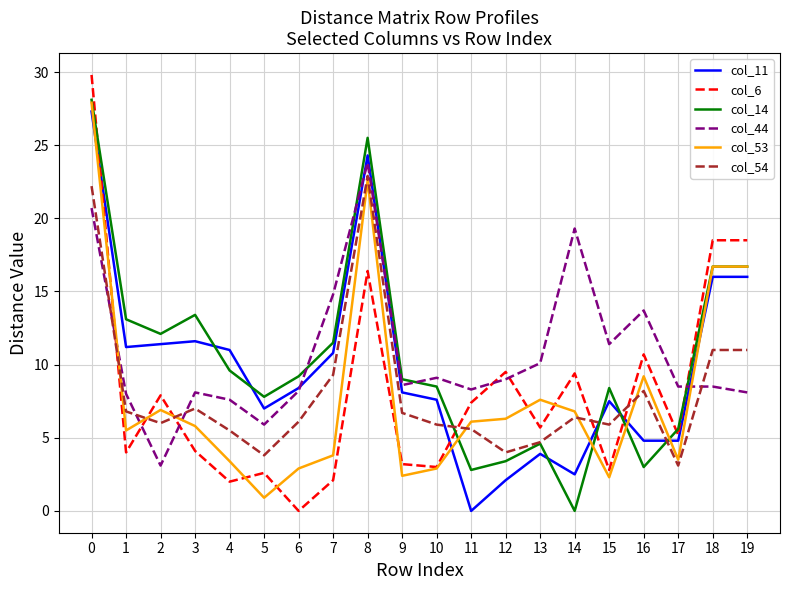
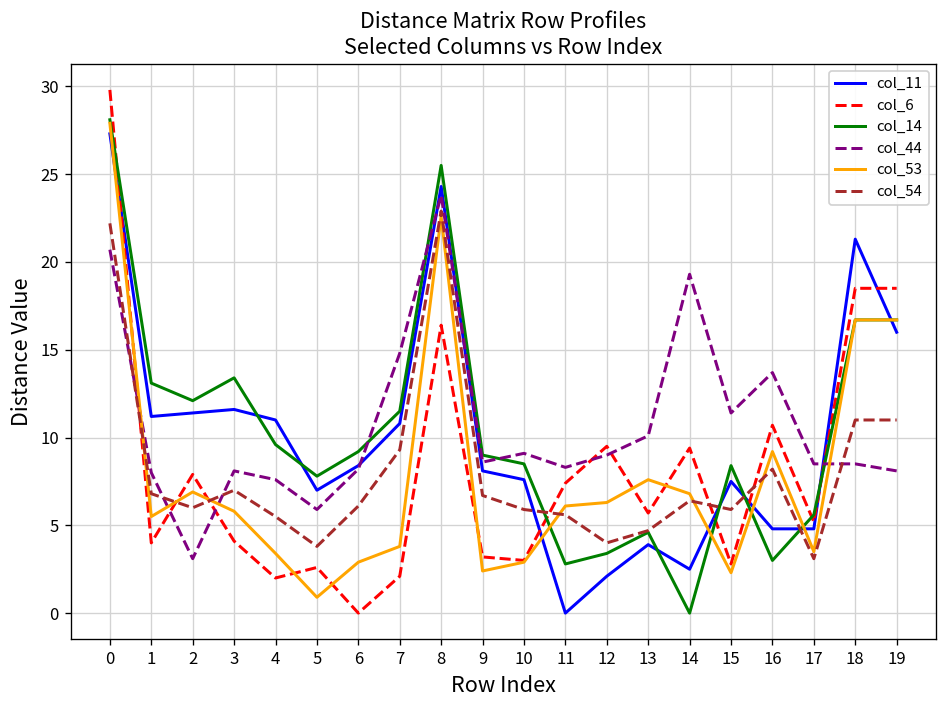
  {
    "col_11": {
      "0": 27.3,
      "1": 11.2,
      "2": 11.4,
      "3": 11.6,
      "4": 11.0,
      "5": 7.0,
      "6": 8.4,
      "7": 10.8,
      "8": 24.3,
      "9": 8.1,
      "10": 7.6,
      "11": 0.0,
      "12": 2.1,
      "13": 3.9,
      "14": 2.5,
      "15": 7.5,
      "16": 4.8,
      "17": 4.8,
-     "18": 16.0,
+     "18": 21.3,
      "19": 16.0
    },
    "col_6": {
      "0": 29.8,
      "1": 4.0,
      "2": 7.9,
      "3": 4.1,
      "4": 2.0,
      "5": 2.6,
      "6": 0.0,
      "7": 2.1,
      "8": 16.4,
      "9": 3.2,
      "11": 7.4,
      "12": 9.5,
      "13": 5.7,
      "14": 9.4,
      "15": 2.8,
      "16": 10.7,
      "17": 5.2,
      "18": 18.5,
      "19": 18.5
    },
    "col_14": {
      "0": 28.1,
      "1": 13.1,
      "2": 12.1,
      "3": 13.4,
      "4": 9.6,
      "5": 7.8,
      "6": 9.2,
      "7": 11.5,
      "8": 25.5,
      "9": 9.0,
      "10": 8.5,
      "11": 2.8,
      "12": 3.4,
      "14": 0.0,
      "15": 8.4,
      "16": 3.0,
      "17": 5.6
    },
    "col_44": {
      "0": 20.7,
      "1": 8.0,
      "2": 3.1,
      "3": 8.1,
      "4": 7.6,
      "5": 5.9,
      "6": 8.2,
      "7": 14.8,
      "8": 23.8,
      "9": 8.6,
      "10": 9.1,
      "11": 8.3,
      "12": 9.0,
      "13": 10.1,
      "14": 19.3,
      "15": 11.4,
      "16": 13.7,
      "17": 8.5,
      "18": 8.5,
      "19": 8.1
    },
    "col_53": {
      "0": 27.9,
      "1": 5.5,
      "2": 6.9,
      "3": 5.8,
      "4": 3.4,
      "5": 0.9,
      "6": 2.9,
      "7": 3.8,
      "8": 22.6,
      "9": 2.4,
      "11": 6.1,
      "12": 6.3,
      "13": 7.6,
      "14": 6.8,
      "15": 2.3,
      "16": 9.2,
      "17": 3.5
    },
    "col_54": {
      "0": 22.2,
      "1": 6.8,
      "2": 6.0,
      "3": 7.0,
      "4": 5.5,
      "5": 3.8,
      "6": 6.1,
      "7": 9.3,
      "8": 22.9,
      "9": 6.7,
      "10": 5.9,
      "11": 5.6,
      "12": 4.0,
      "14": 6.4,
      "15": 5.9,
      "16": 8.2,
      "17": 3.1,
      "18": 11.0,
      "19": 11.0
    }
  }
